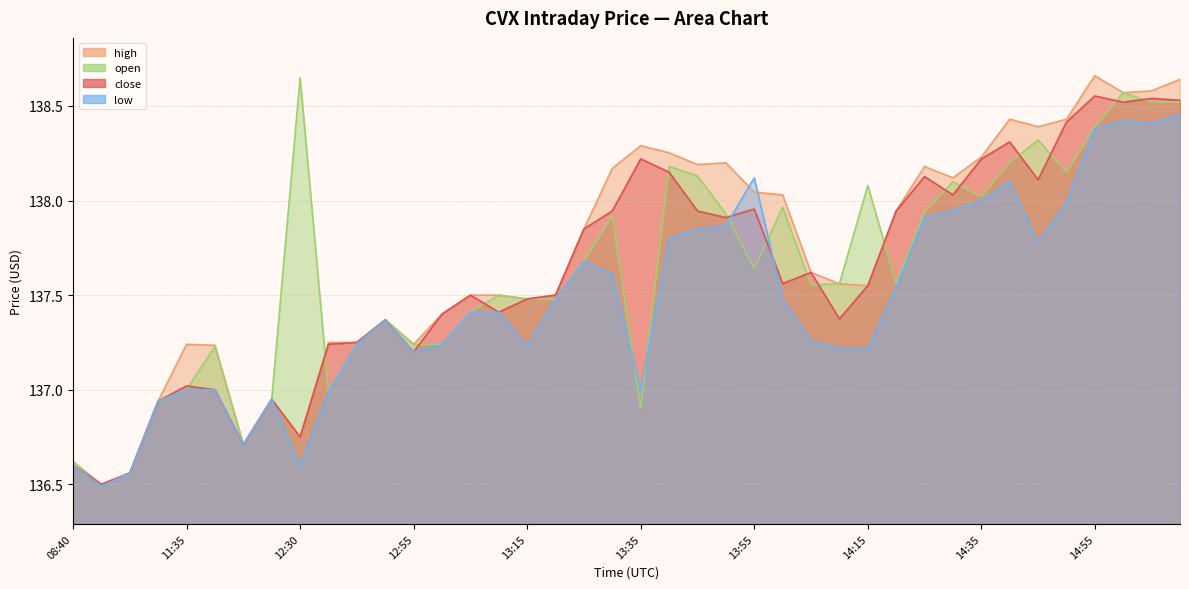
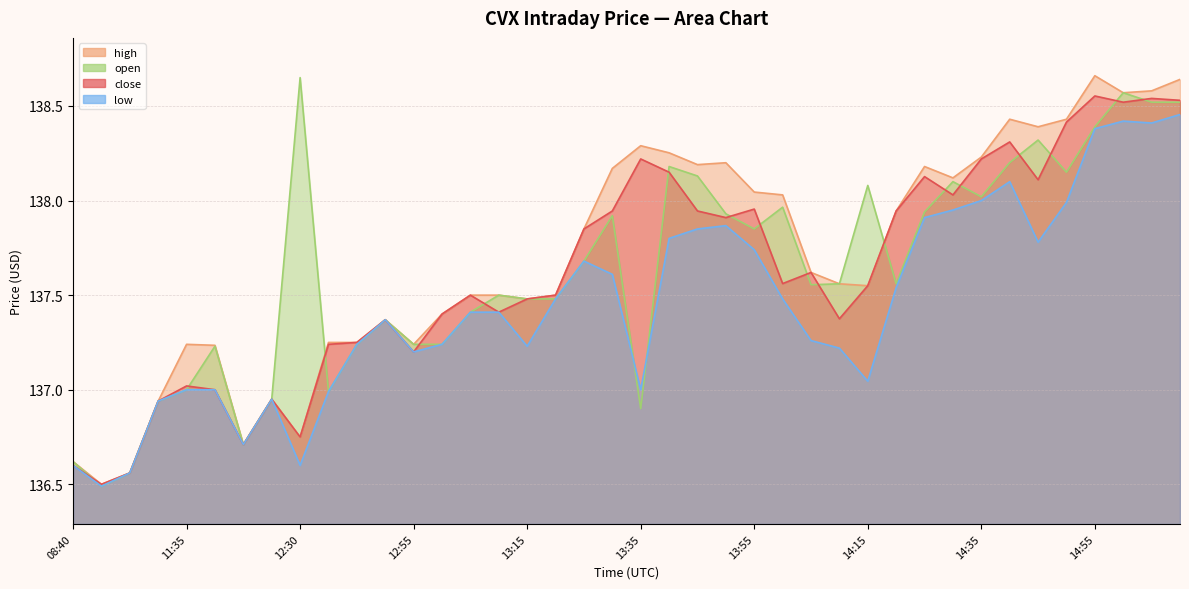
  {
    "open": {
      "12:30": 138.65,
      "13:35": 136.90,
-     "13:55": 137.64,
+     "13:55": 137.85,
      "14:15": 138.08,
      "14:35": 138.02
    },
    "low": {
      "12:30": 136.60,
      "13:15": 137.23,
      "13:35": 137.00,
-     "13:55": 138.12,
-     "14:15": 137.22,
+     "13:55": 137.74,
+     "14:15": 137.05,
      "14:35": 138.00
    }
  }
